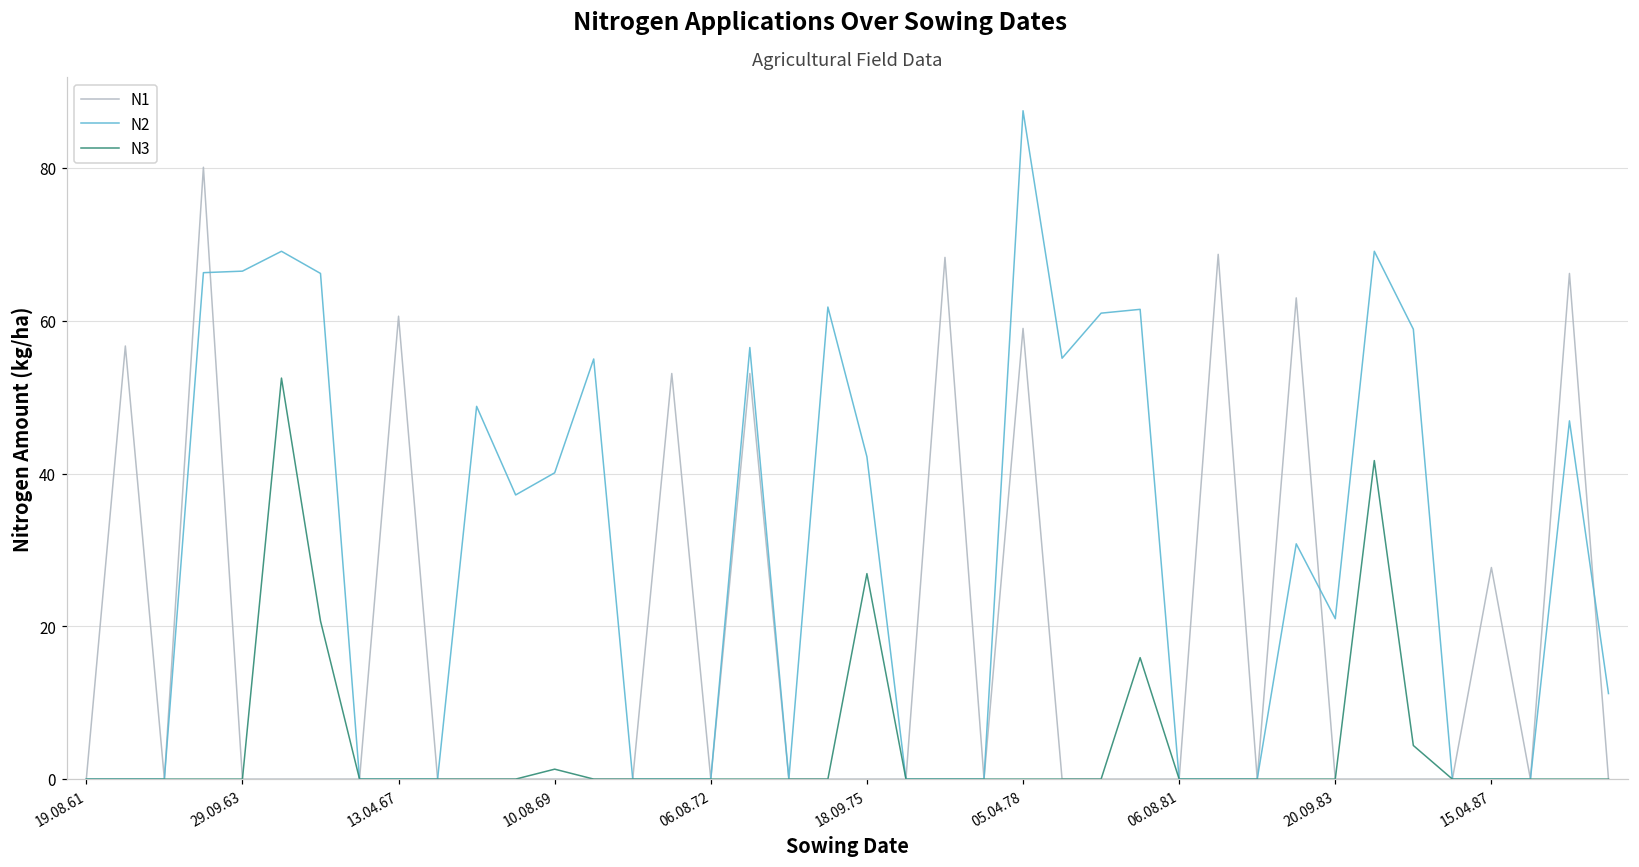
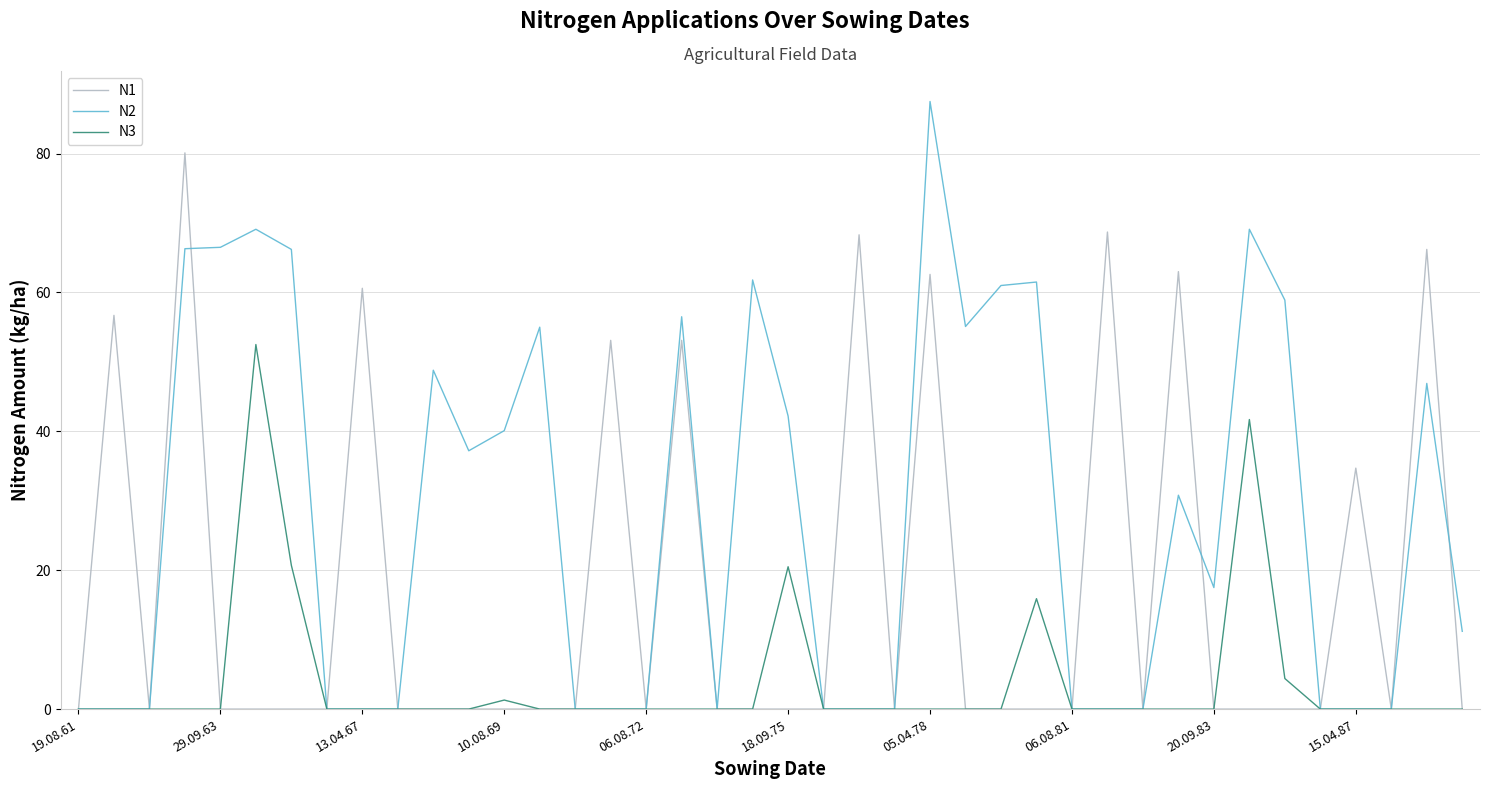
  {
    "N1": {
      "13.04.67": 61,
      "10.08.69": 0,
      "18.09.75": 0,
-     "05.04.78": 59,
-     "15.04.87": 28
+     "05.04.78": 63,
+     "15.04.87": 35
    },
    "N2": {
      "29.09.63": 67,
      "10.08.69": 40,
      "18.09.75": 42,
      "05.04.78": 88,
-     "20.09.83": 21
+     "20.09.83": 18
    },
    "N3": {
      "10.08.69": 1,
-     "18.09.75": 27,
+     "18.09.75": 21,
      "05.04.78": 0
    }
  }
